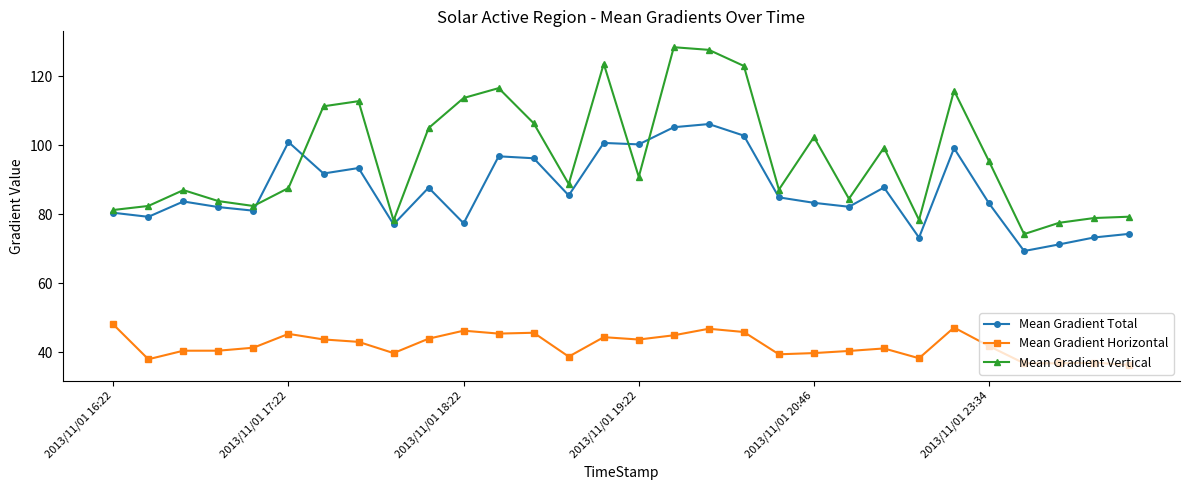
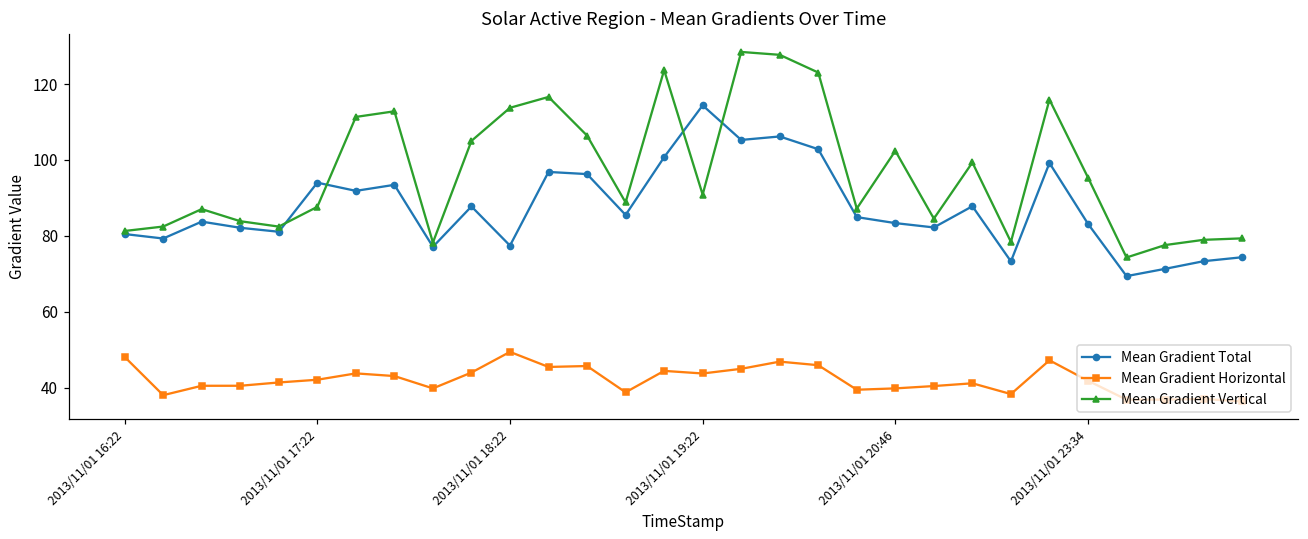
  {
    "Mean Gradient Total": {
      "2013/11/01 16:22": 80,
-     "2013/11/01 17:22": 101,
+     "2013/11/01 17:22": 94,
      "2013/11/01 18:22": 77,
-     "2013/11/01 19:22": 100,
+     "2013/11/01 19:22": 114,
      "2013/11/01 20:46": 83,
      "2013/11/01 23:34": 83
    },
    "Mean Gradient Horizontal": {
      "2013/11/01 16:22": 48,
-     "2013/11/01 17:22": 45,
-     "2013/11/01 18:22": 46,
+     "2013/11/01 17:22": 42,
+     "2013/11/01 18:22": 49,
      "2013/11/01 19:22": 44,
      "2013/11/01 20:46": 40
    },
    "Mean Gradient Vertical": {
      "2013/11/01 16:22": 81,
      "2013/11/01 17:22": 88,
      "2013/11/01 18:22": 114,
      "2013/11/01 19:22": 91,
      "2013/11/01 20:46": 102,
      "2013/11/01 23:34": 95
    }
  }
